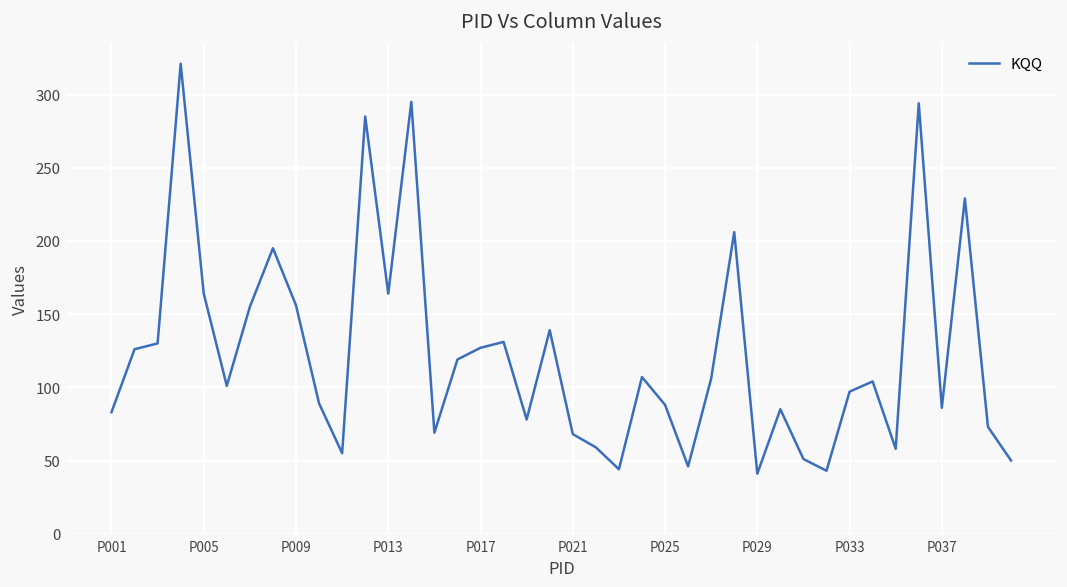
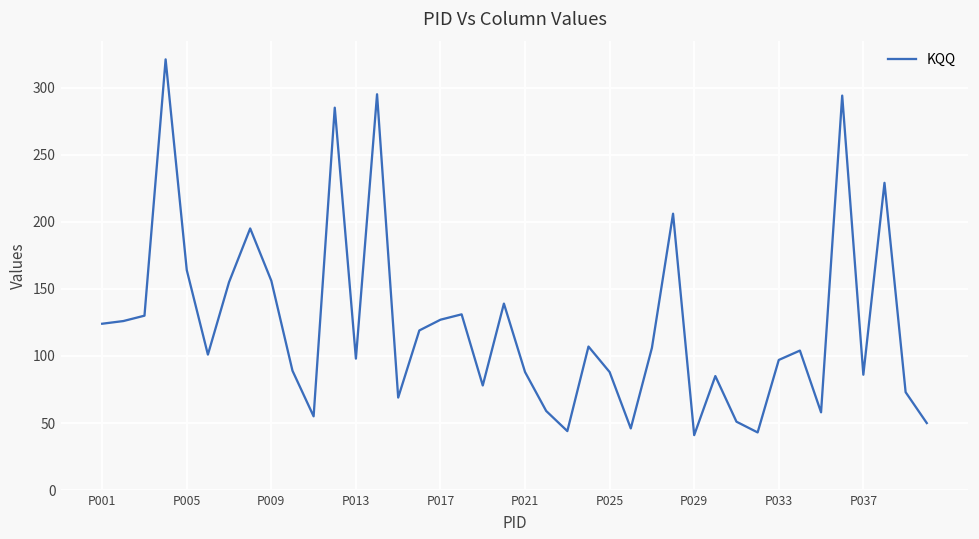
  {
-   "P001": 83,
+   "P001": 124,
    "P005": 164,
    "P009": 156,
-   "P013": 164,
+   "P013": 98,
    "P017": 127,
-   "P021": 68,
+   "P021": 88,
    "P025": 88,
    "P029": 41,
    "P033": 97,
    "P037": 86
  }
